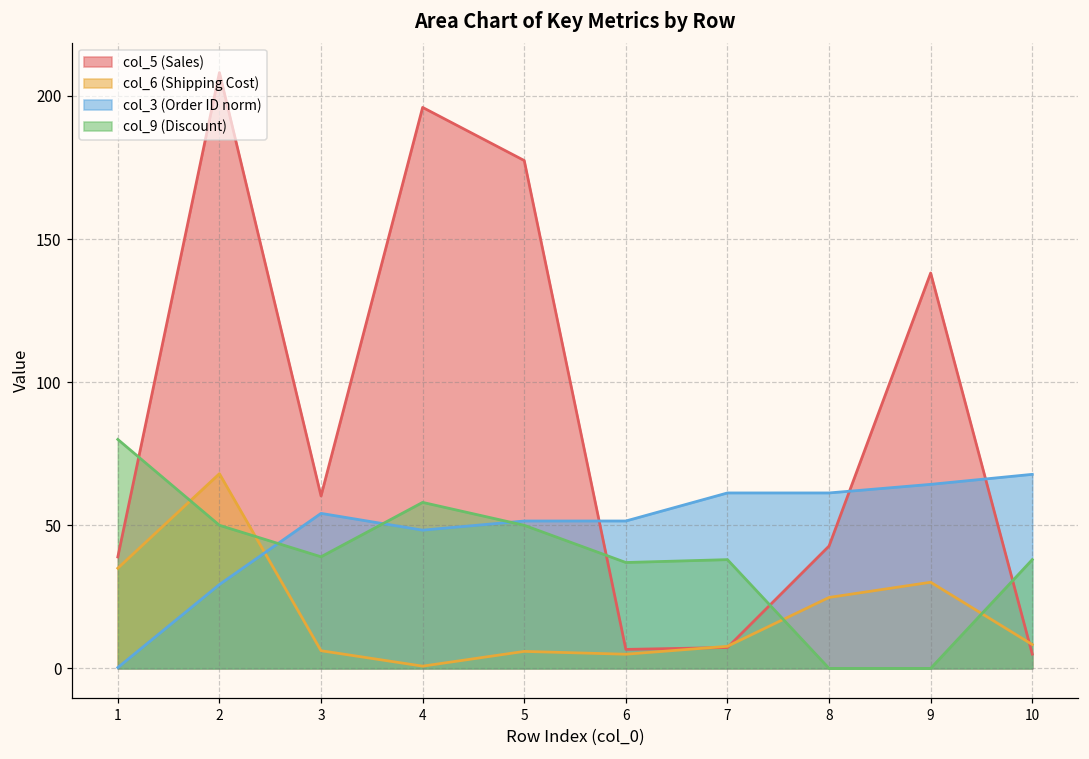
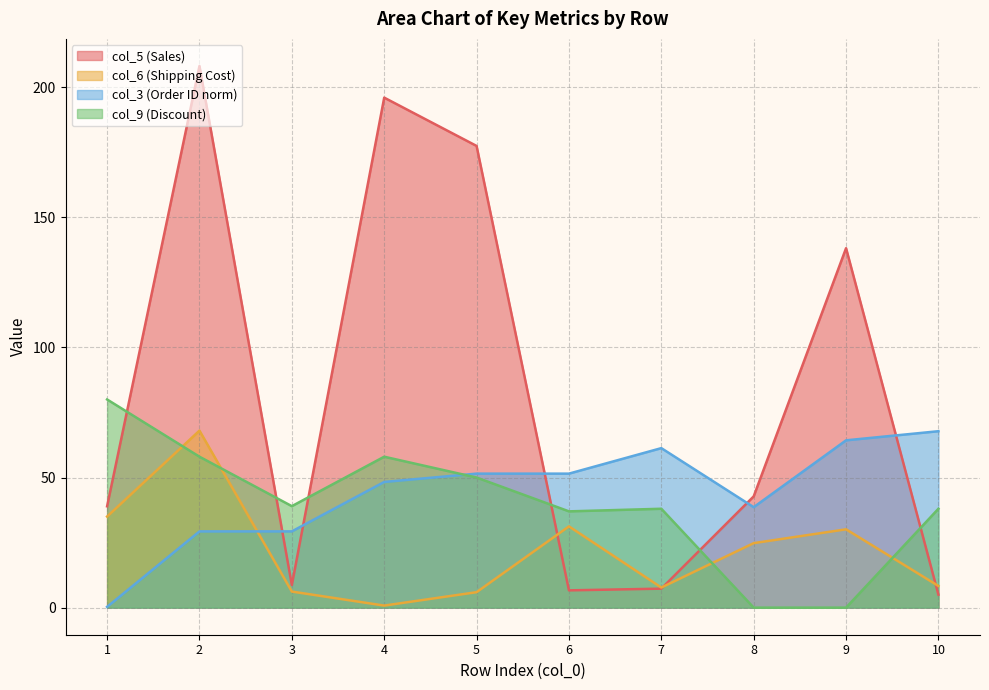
  {
    "col_5 (Sales)": {
      "1": 39,
-     "3": 60,
+     "3": 9,
      "4": 196,
      "5": 177,
      "6": 7,
      "8": 43,
      "9": 138,
      "10": 5
    },
    "col_6 (Shipping Cost)": {
      "1": 35,
      "2": 68,
      "3": 6,
      "4": 1,
      "5": 6,
-     "6": 5,
+     "6": 31,
      "8": 25,
      "9": 30,
      "10": 8
    },
    "col_3 (Order ID norm)": {
      "1": 0,
      "2": 29,
-     "3": 54,
+     "3": 29,
      "4": 48,
      "5": 52,
      "6": 52,
      "7": 61,
-     "8": 61,
+     "8": 39,
      "9": 64,
      "10": 68
    },
    "col_9 (Discount)": {
      "1": 80,
-     "2": 50,
+     "2": 58,
      "3": 39,
      "4": 58,
      "5": 50,
      "6": 37,
      "7": 38,
      "8": 0,
      "9": 0,
      "10": 38
    }
  }
